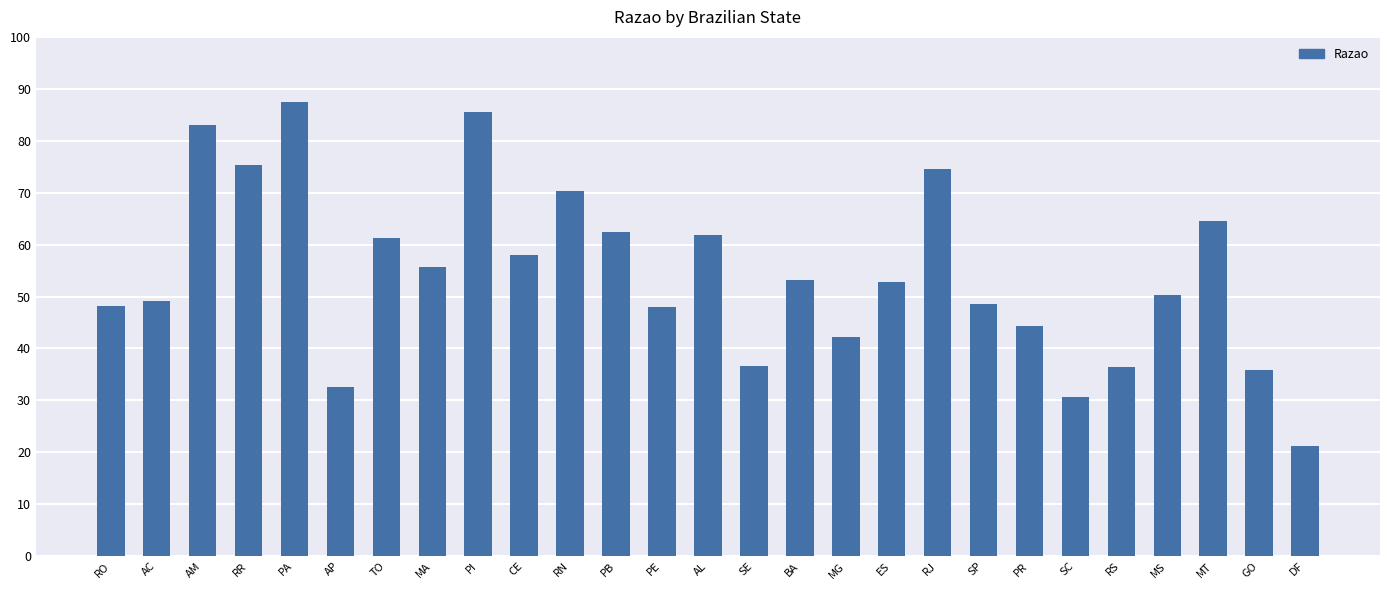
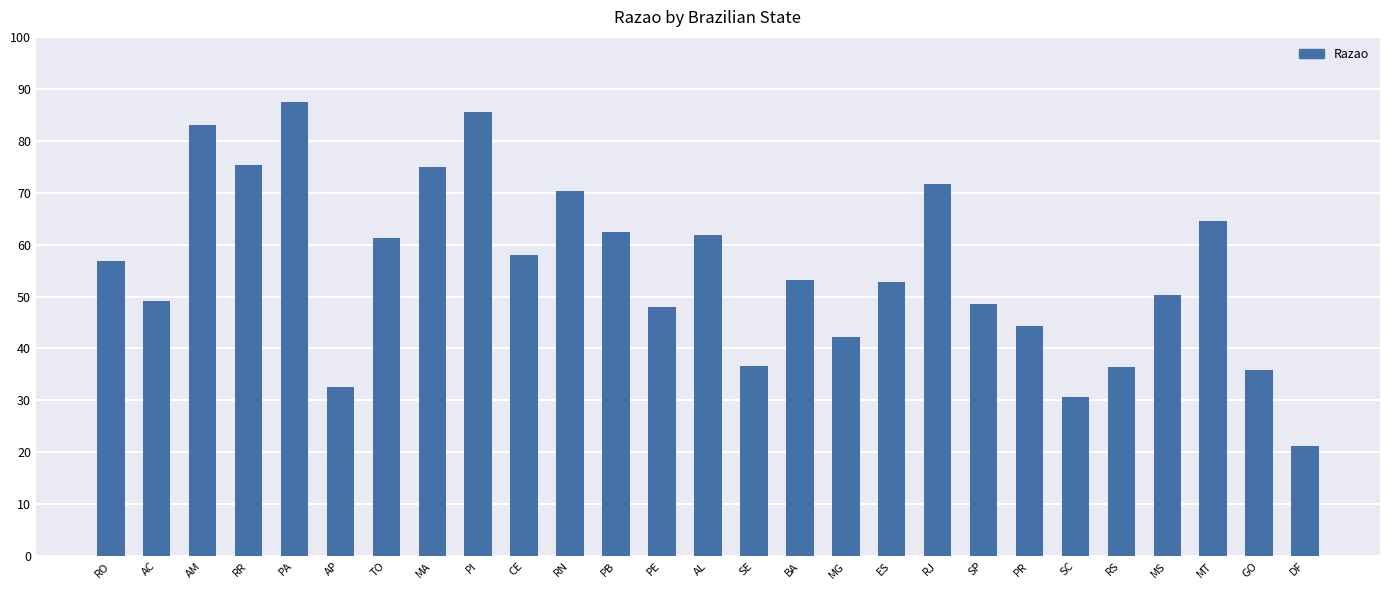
  {
-   "RO": 48,
+   "RO": 57,
    "AC": 49,
    "AM": 83,
    "RR": 75,
    "PA": 87,
    "AP": 33,
    "TO": 61,
-   "MA": 56,
+   "MA": 75,
    "PI": 86,
    "CE": 58,
    "RN": 70,
    "PB": 62,
    "PE": 48,
    "AL": 62,
    "SE": 37,
    "BA": 53,
    "MG": 42,
    "ES": 53,
-   "RJ": 75,
+   "RJ": 72,
    "SP": 49,
    "PR": 44,
    "SC": 31,
    "RS": 36,
    "MS": 50,
    "MT": 65,
    "GO": 36,
    "DF": 21
  }
